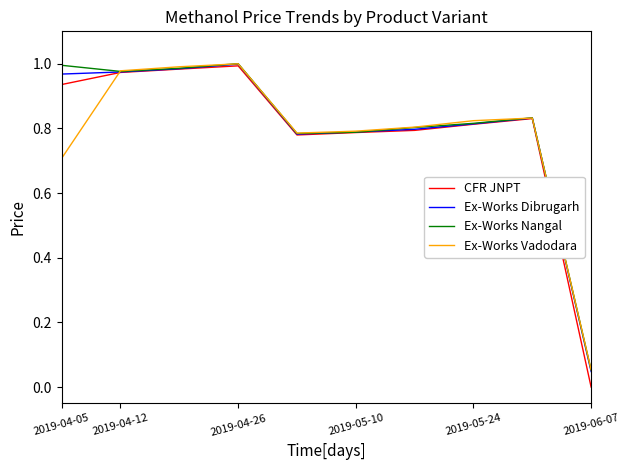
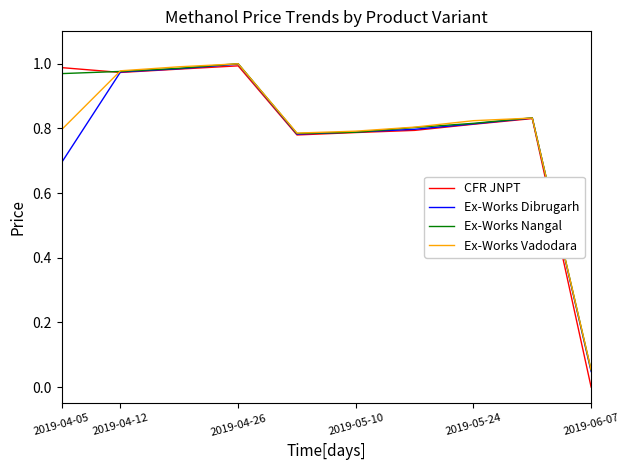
  {
    "CFR JNPT": {
-     "2019-04-05": 0.94,
+     "2019-04-05": 0.99,
      "2019-06-07": 0.00
    },
    "Ex-Works Dibrugarh": {
-     "2019-04-05": 0.97
+     "2019-04-05": 0.69
    },
    "Ex-Works Nangal": {
-     "2019-04-05": 0.99
+     "2019-04-05": 0.97
    },
    "Ex-Works Vadodara": {
-     "2019-04-05": 0.71,
+     "2019-04-05": 0.80,
      "2019-05-24": 0.82
    }
  }
